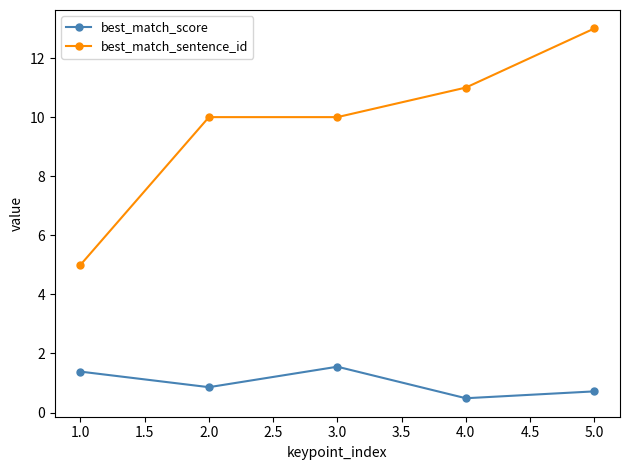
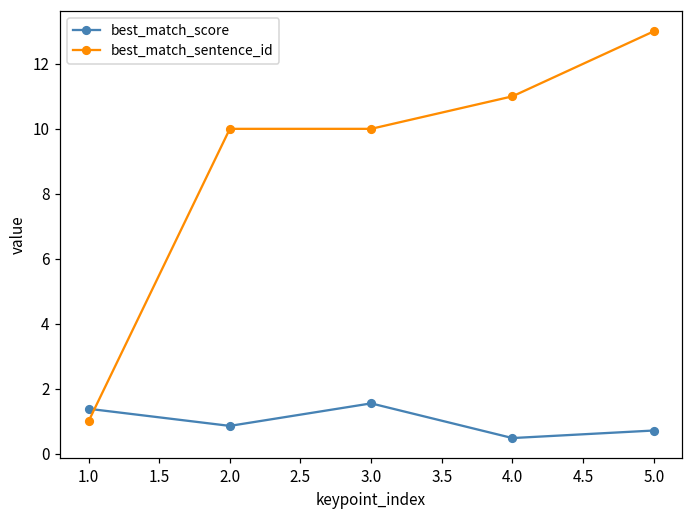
  {
    "best_match_score": {
      "1.0": 1.4,
      "2.0": 0.9,
      "3.0": 1.6,
      "4.0": 0.5,
      "5.0": 0.7
    },
    "best_match_sentence_id": {
-     "1.0": 5,
+     "1.0": 1,
      "2.0": 10,
      "3.0": 10,
      "4.0": 11,
      "5.0": 13
    }
  }
